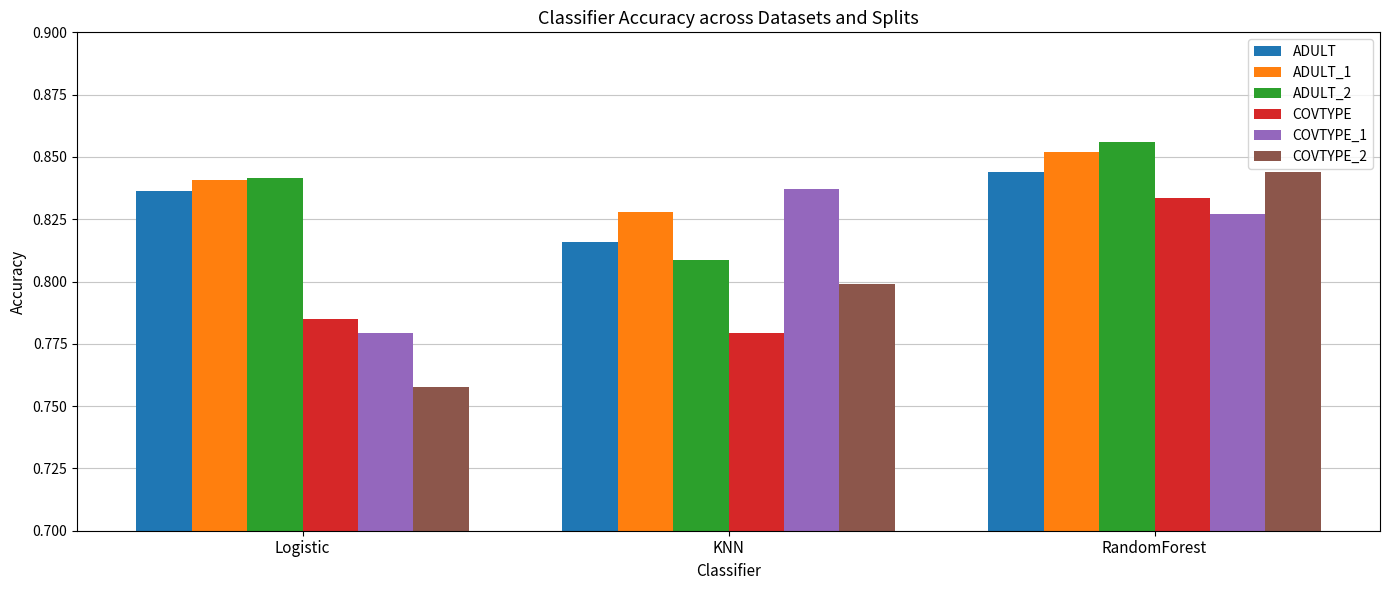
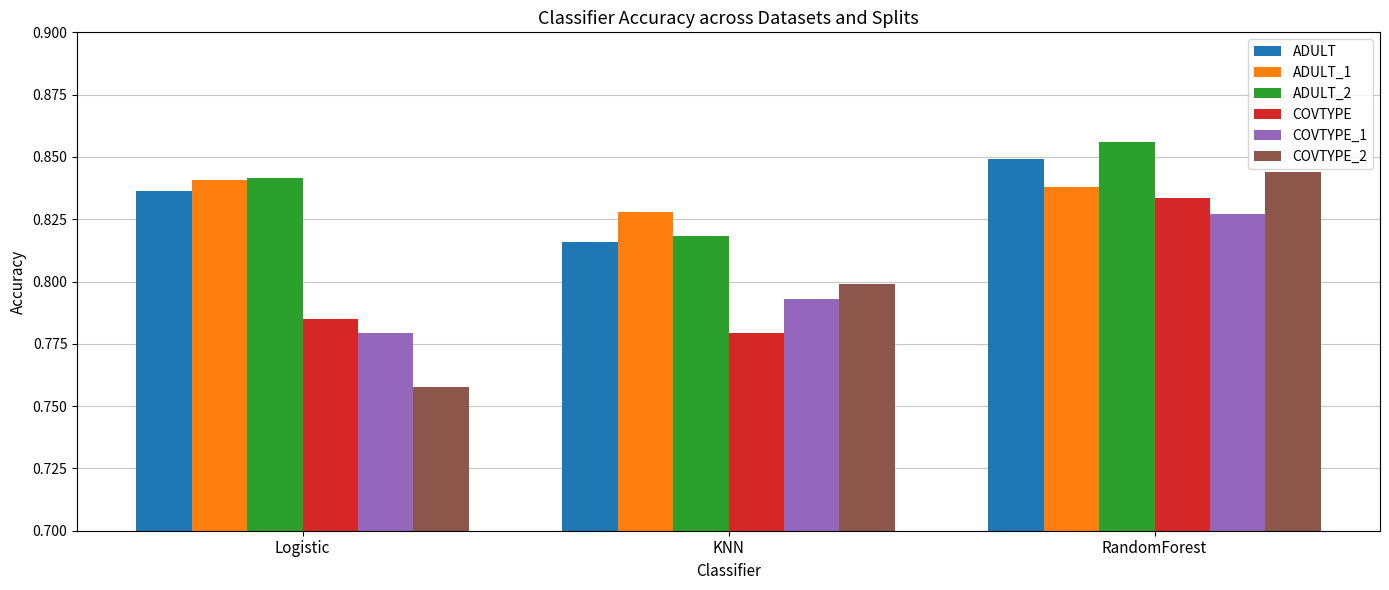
  {
    "ADULT": {
      "Logistic": 0.837,
      "KNN": 0.816,
-     "RandomForest": 0.844
+     "RandomForest": 0.849
    },
    "ADULT_1": {
      "Logistic": 0.841,
      "KNN": 0.828,
-     "RandomForest": 0.852
+     "RandomForest": 0.838
    },
    "ADULT_2": {
      "Logistic": 0.842,
-     "KNN": 0.809,
+     "KNN": 0.818,
      "RandomForest": 0.856
    },
    "COVTYPE": {
      "Logistic": 0.785,
      "KNN": 0.779,
      "RandomForest": 0.834
    },
    "COVTYPE_1": {
      "Logistic": 0.779,
-     "KNN": 0.837,
+     "KNN": 0.793,
      "RandomForest": 0.827
    },
    "COVTYPE_2": {
      "Logistic": 0.758,
      "KNN": 0.799,
      "RandomForest": 0.844
    }
  }
